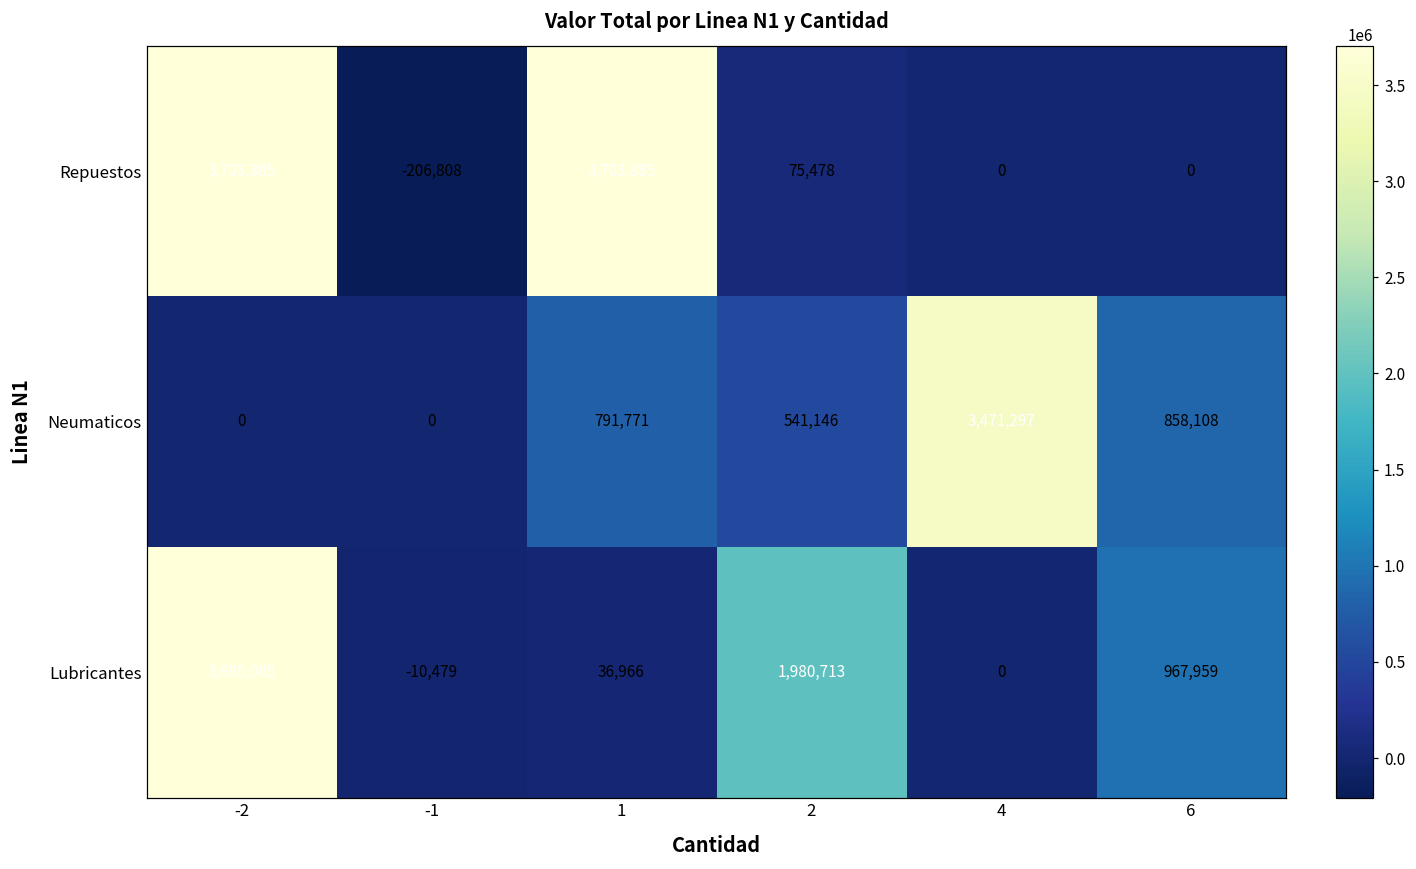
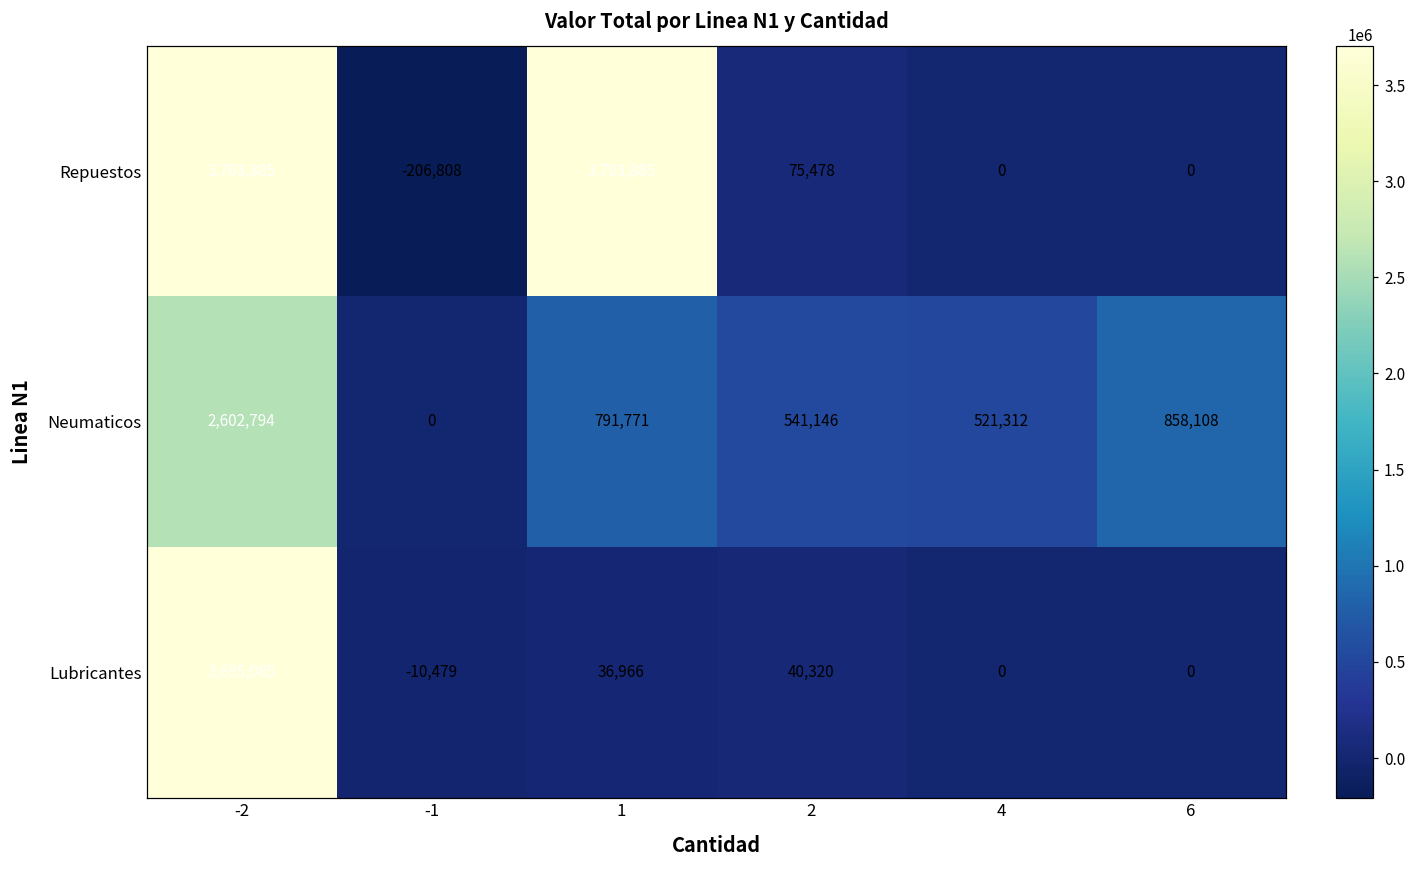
  {
    "Repuestos": {
      "-1": "-206,808",
      "2": "75,478",
      "4": "0",
      "6": "0"
    },
    "Neumaticos": {
-     "-2": "0",
+     "-2": "2,602,794",
      "-1": "0",
      "1": "791,771",
      "2": "541,146",
-     "4": "3,471,297",
+     "4": "521,312",
      "6": "858,108"
    },
    "Lubricantes": {
      "-1": "-10,479",
      "1": "36,966",
-     "2": "1,980,713",
+     "2": "40,320",
      "4": "0",
-     "6": "967,959"
+     "6": "0"
    }
  }
